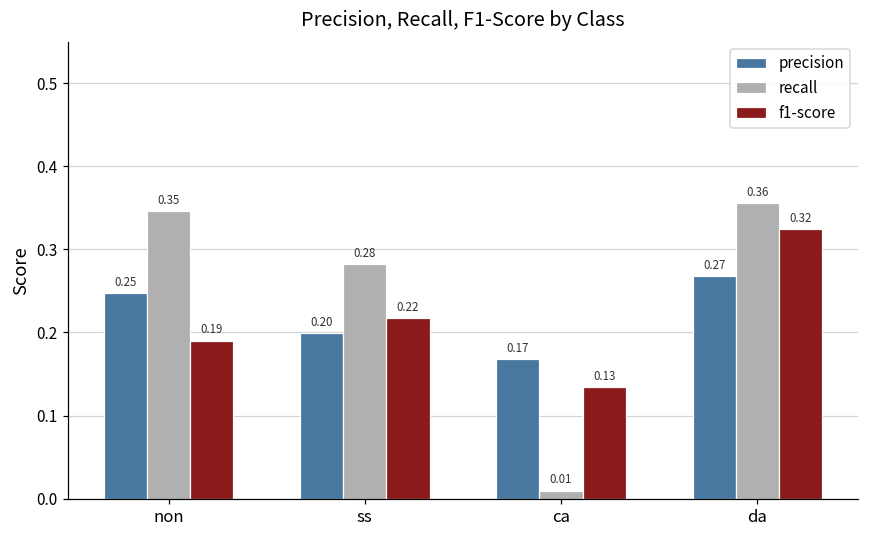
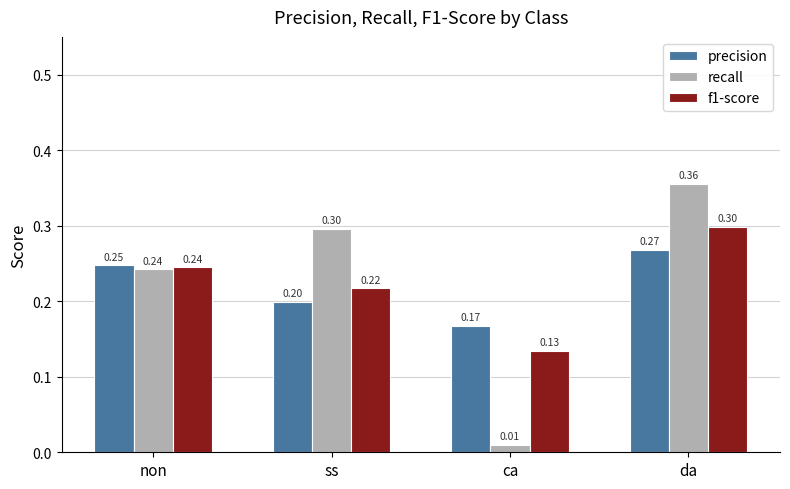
  {
    "precision": {
      "non": 0.25,
      "ss": 0.20,
      "ca": 0.17,
      "da": 0.27
    },
    "recall": {
-     "non": 0.35,
-     "ss": 0.28,
+     "non": 0.24,
+     "ss": 0.30,
      "ca": 0.01,
      "da": 0.36
    },
    "f1-score": {
-     "non": 0.19,
+     "non": 0.24,
      "ss": 0.22,
      "ca": 0.13,
-     "da": 0.32
+     "da": 0.30
    }
  }
